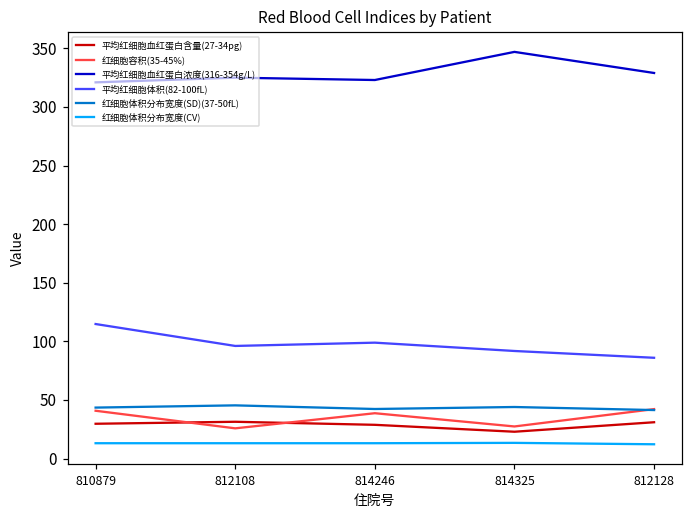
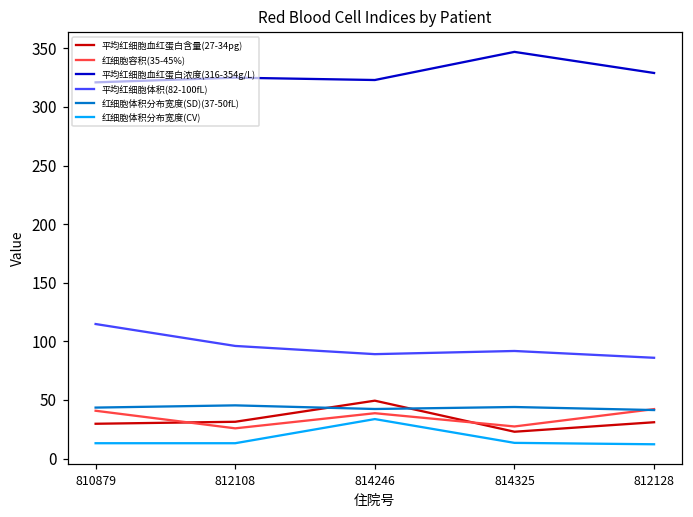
  {
    "平均红细胞血红蛋白含量(27-34pg)": {
      "810879": 30,
      "812108": 31,
-     "814246": 29,
+     "814246": 49,
      "814325": 23,
      "812128": 31
    },
    "红细胞容积(35-45%)": {
      "810879": 41,
      "812108": 26,
      "814246": 39,
      "814325": 27
    },
    "平均红细胞血红蛋白浓度(316-354g/L)": {
      "814246": 323,
      "814325": 347,
      "812128": 329
    },
    "平均红细胞体积(82-100fL)": {
      "810879": 115,
      "812108": 96,
-     "814246": 99,
+     "814246": 89,
      "814325": 92,
      "812128": 86
    },
    "红细胞体积分布宽度(SD)(37-50fL)": {
      "810879": 44,
      "812108": 45,
      "814246": 42,
      "814325": 44
    },
    "红细胞体积分布宽度(CV)": {
      "810879": 13,
      "812108": 13,
-     "814246": 13,
+     "814246": 34,
      "814325": 13,
      "812128": 12
    }
  }
